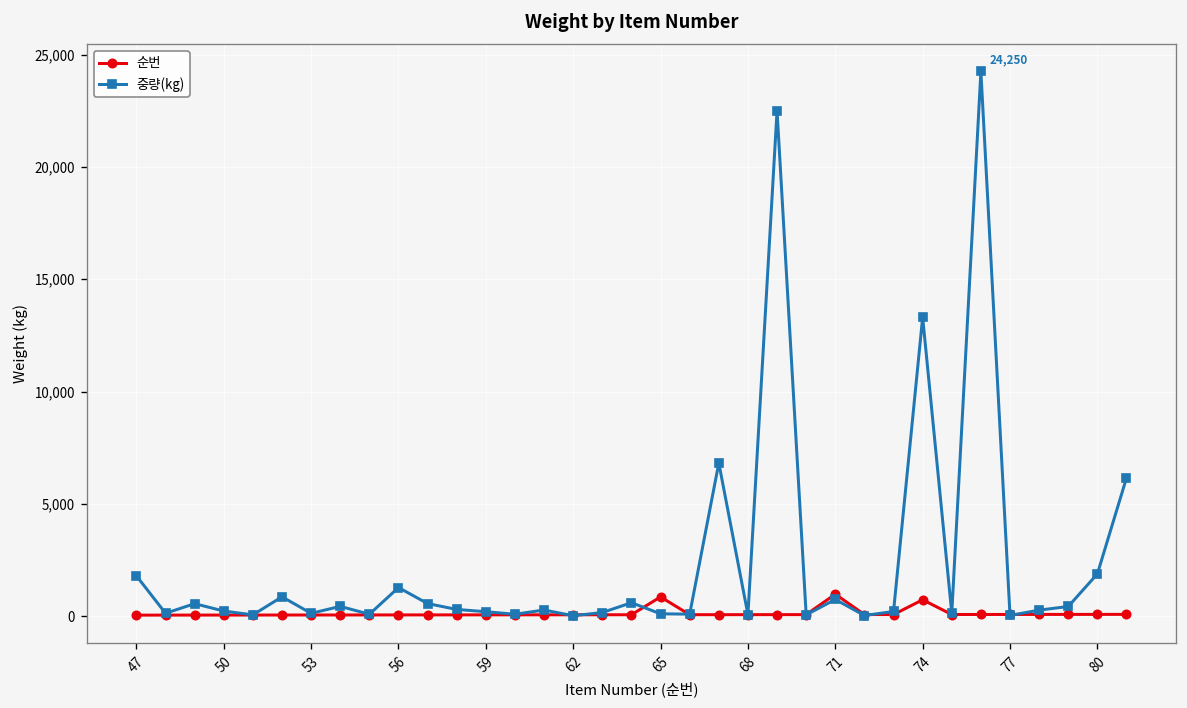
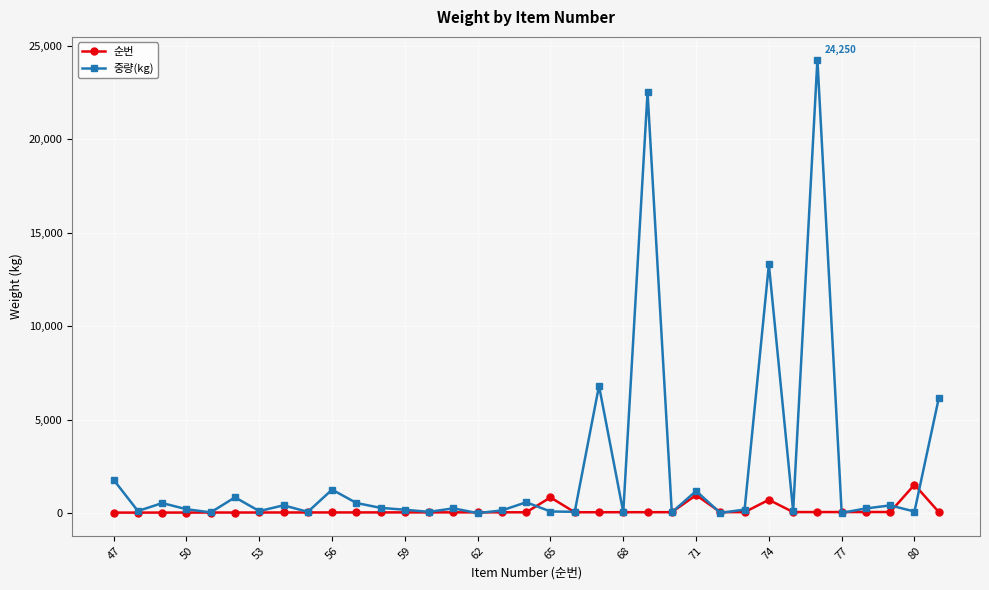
  {
    "순번": {
      "47": "0",
      "50": "100",
      "56": "100",
      "59": "100",
      "65": "900",
      "71": "1,000",
      "74": "700",
-     "80": "100"
+     "80": "1,500"
    },
    "중량(kg)": {
      "47": "1,800",
      "50": "200",
      "56": "1,300",
      "59": "200",
      "65": "100",
-     "71": "700",
+     "71": "1,200",
      "74": "13,300",
-     "80": "1,900"
+     "80": "100"
    }
  }
